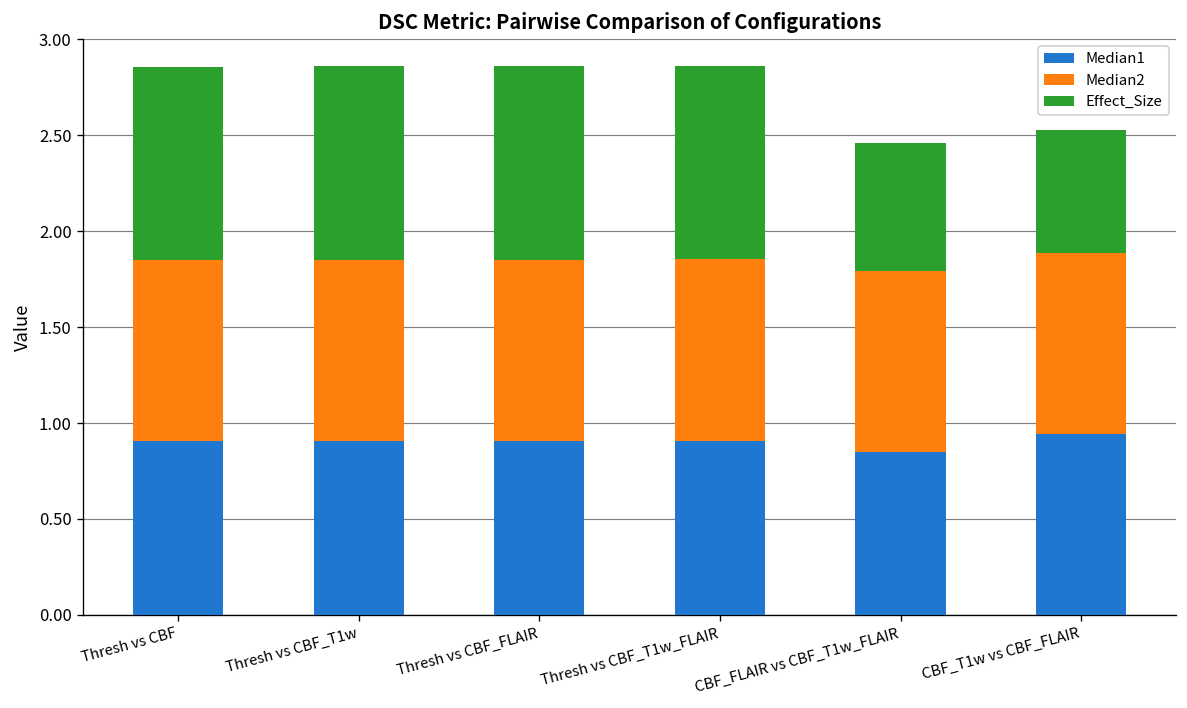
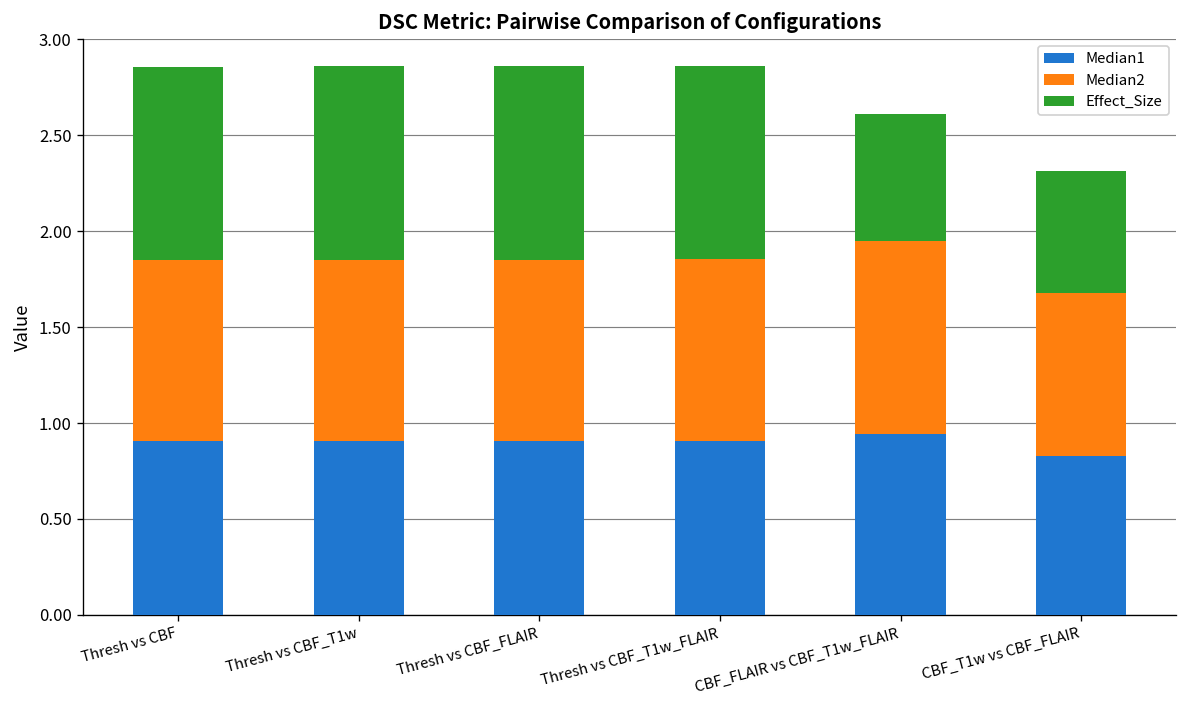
  {
    "Median1": {
      "Thresh vs CBF": 0.91,
      "Thresh vs CBF_T1w": 0.91,
      "Thresh vs CBF_FLAIR": 0.91,
      "Thresh vs CBF_T1w_FLAIR": 0.91,
-     "CBF_FLAIR vs CBF_T1w_FLAIR": 0.85,
-     "CBF_T1w vs CBF_FLAIR": 0.94
+     "CBF_FLAIR vs CBF_T1w_FLAIR": 0.94,
+     "CBF_T1w vs CBF_FLAIR": 0.83
    },
    "Median2": {
      "Thresh vs CBF": 0.94,
      "Thresh vs CBF_T1w": 0.94,
      "Thresh vs CBF_FLAIR": 0.94,
      "Thresh vs CBF_T1w_FLAIR": 0.94,
-     "CBF_FLAIR vs CBF_T1w_FLAIR": 0.94,
-     "CBF_T1w vs CBF_FLAIR": 0.94
+     "CBF_FLAIR vs CBF_T1w_FLAIR": 1.00,
+     "CBF_T1w vs CBF_FLAIR": 0.85
    },
    "Effect_Size": {
      "Thresh vs CBF": 1.01,
      "Thresh vs CBF_T1w": 1.01,
      "Thresh vs CBF_FLAIR": 1.01,
      "Thresh vs CBF_T1w_FLAIR": 1.01,
      "CBF_FLAIR vs CBF_T1w_FLAIR": 0.67,
      "CBF_T1w vs CBF_FLAIR": 0.64
    }
  }
